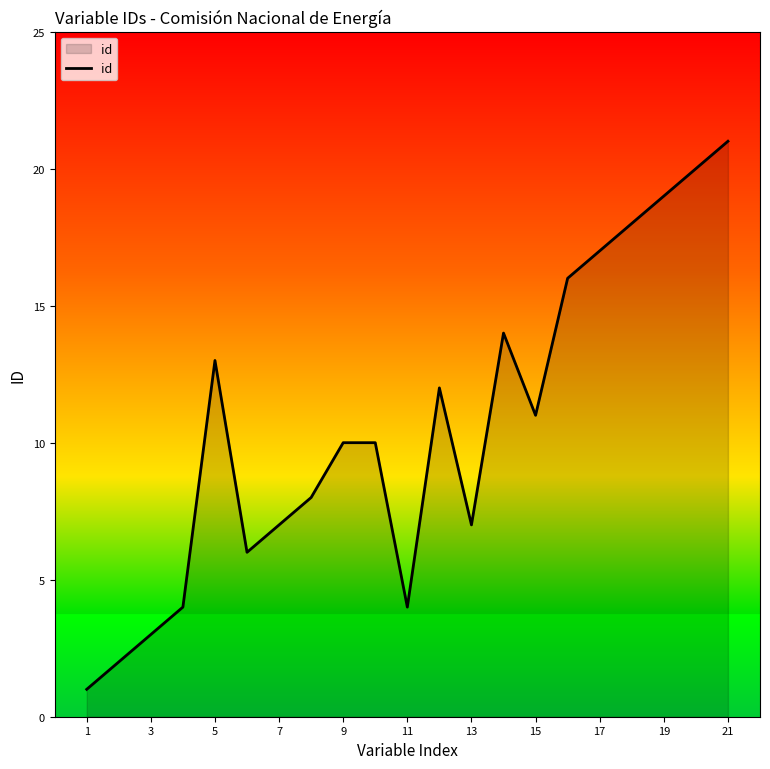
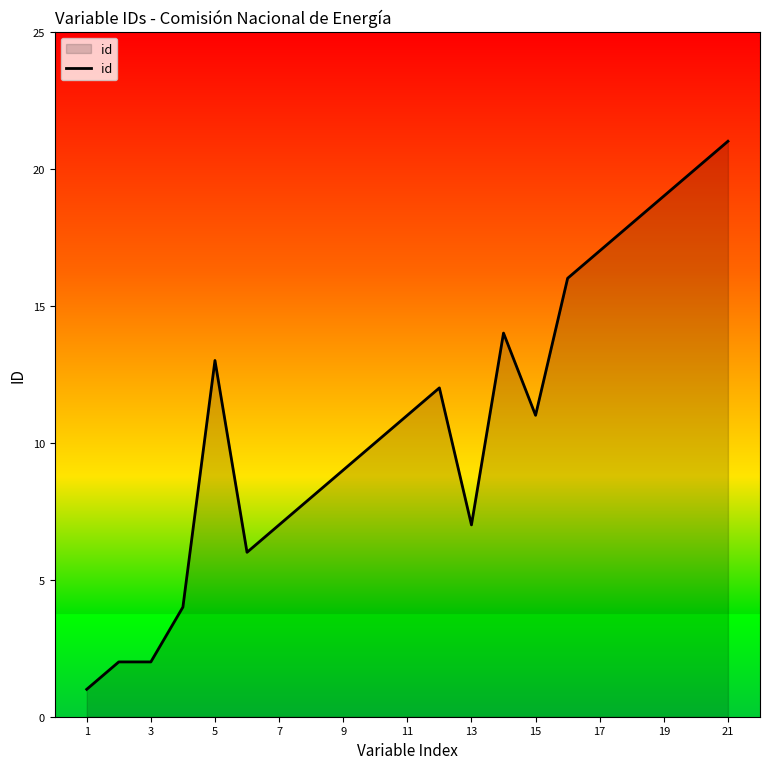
  {
    "1": 1,
-   "3": 3,
+   "3": 2,
    "5": 13,
    "7": 7,
-   "9": 10,
-   "11": 4,
+   "9": 9,
+   "11": 11,
    "13": 7,
    "15": 11,
    "17": 17,
    "19": 19,
    "21": 21
  }
